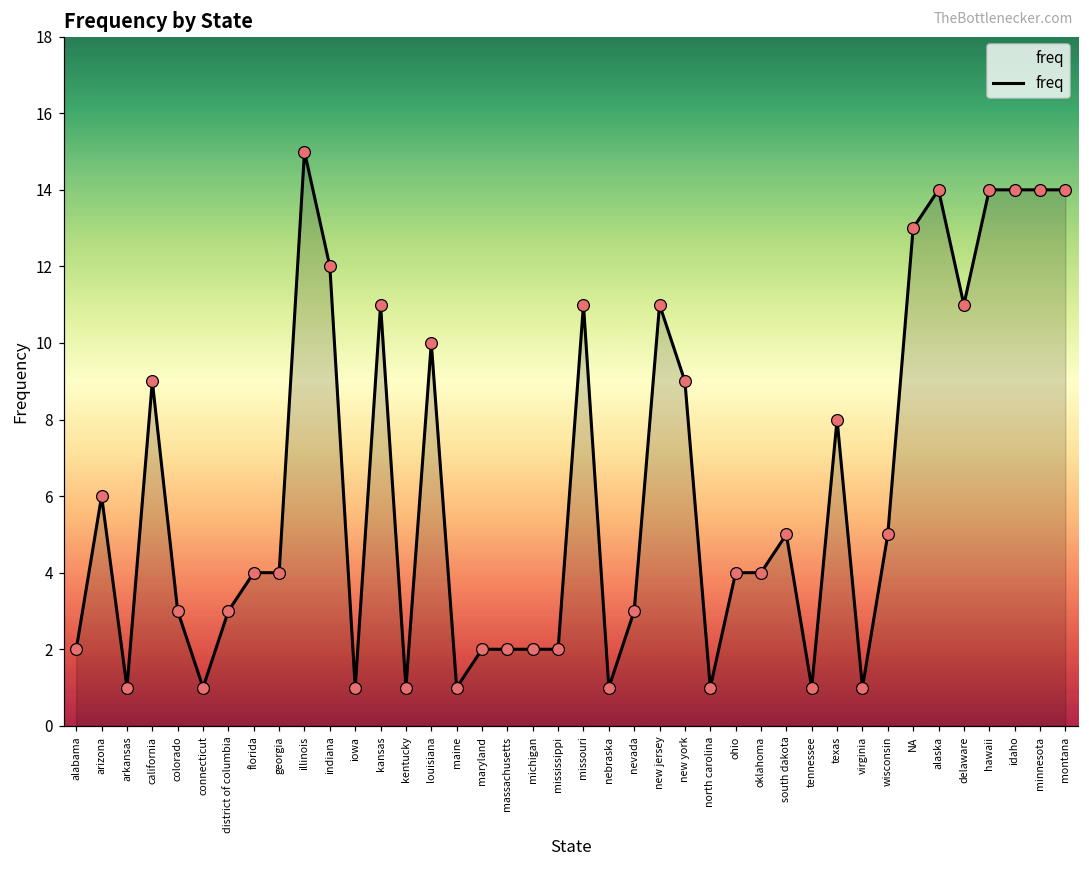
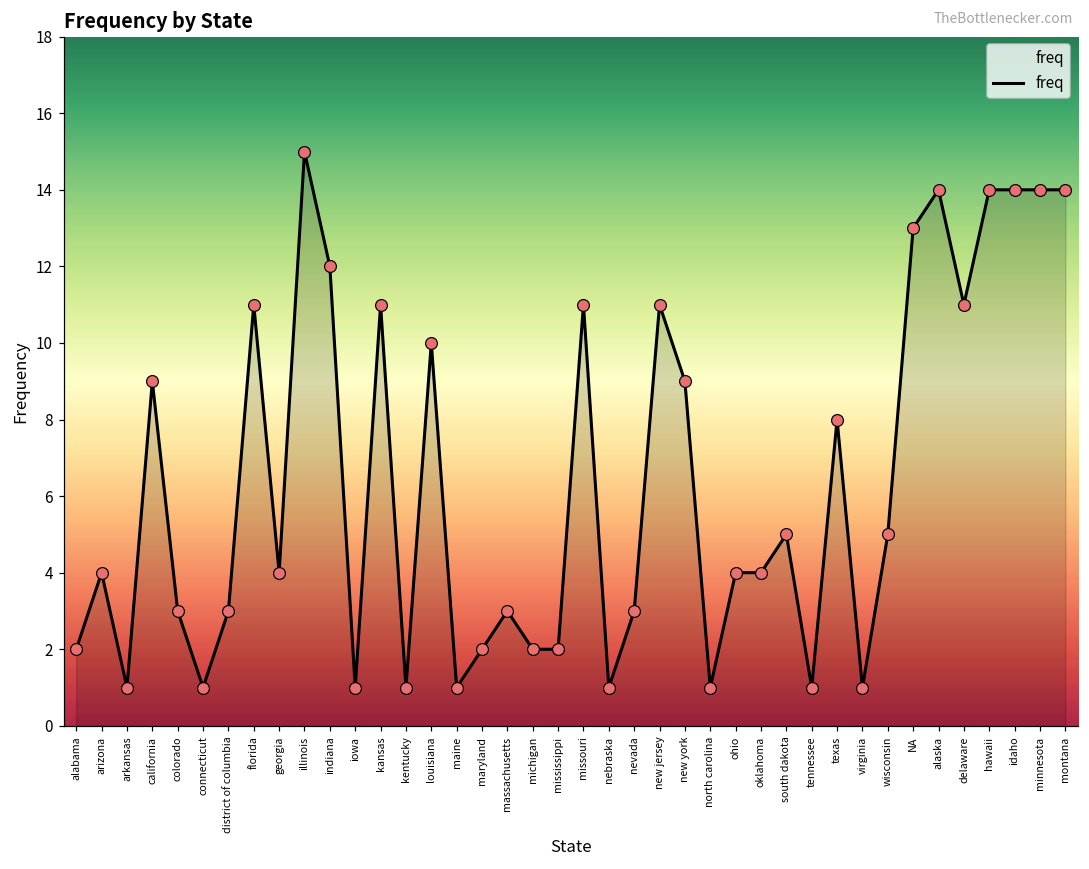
  {
    "alabama": 2,
-   "arizona": 6,
+   "arizona": 4,
    "arkansas": 1,
    "california": 9,
    "colorado": 3,
    "connecticut": 1,
    "district of columbia": 3,
-   "florida": 4,
+   "florida": 11,
    "georgia": 4,
    "illinois": 15,
    "indiana": 12,
    "iowa": 1,
    "kansas": 11,
    "kentucky": 1,
    "louisiana": 10,
    "maine": 1,
    "maryland": 2,
-   "massachusetts": 2,
+   "massachusetts": 3,
    "michigan": 2,
    "mississippi": 2,
    "missouri": 11,
    "nebraska": 1,
    "nevada": 3,
    "new jersey": 11,
    "new york": 9,
    "north carolina": 1,
    "ohio": 4,
    "oklahoma": 4,
    "south dakota": 5,
    "tennessee": 1,
    "texas": 8,
    "virginia": 1,
    "wisconsin": 5,
    "NA": 13,
    "alaska": 14,
    "delaware": 11,
    "hawaii": 14,
    "idaho": 14,
    "minnesota": 14,
    "montana": 14
  }
